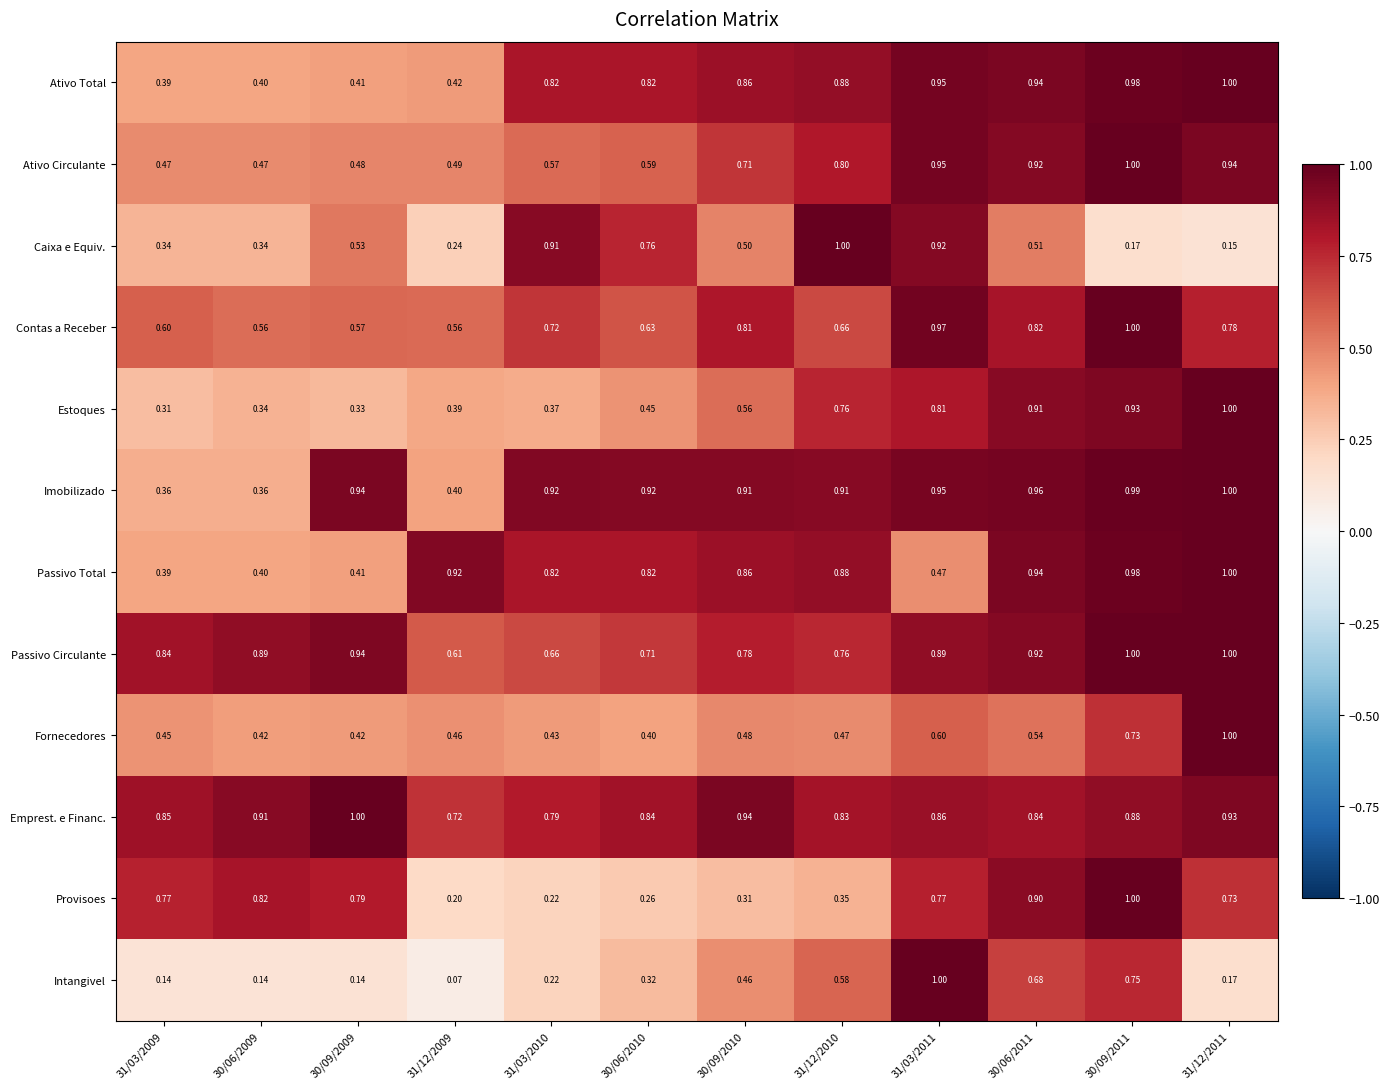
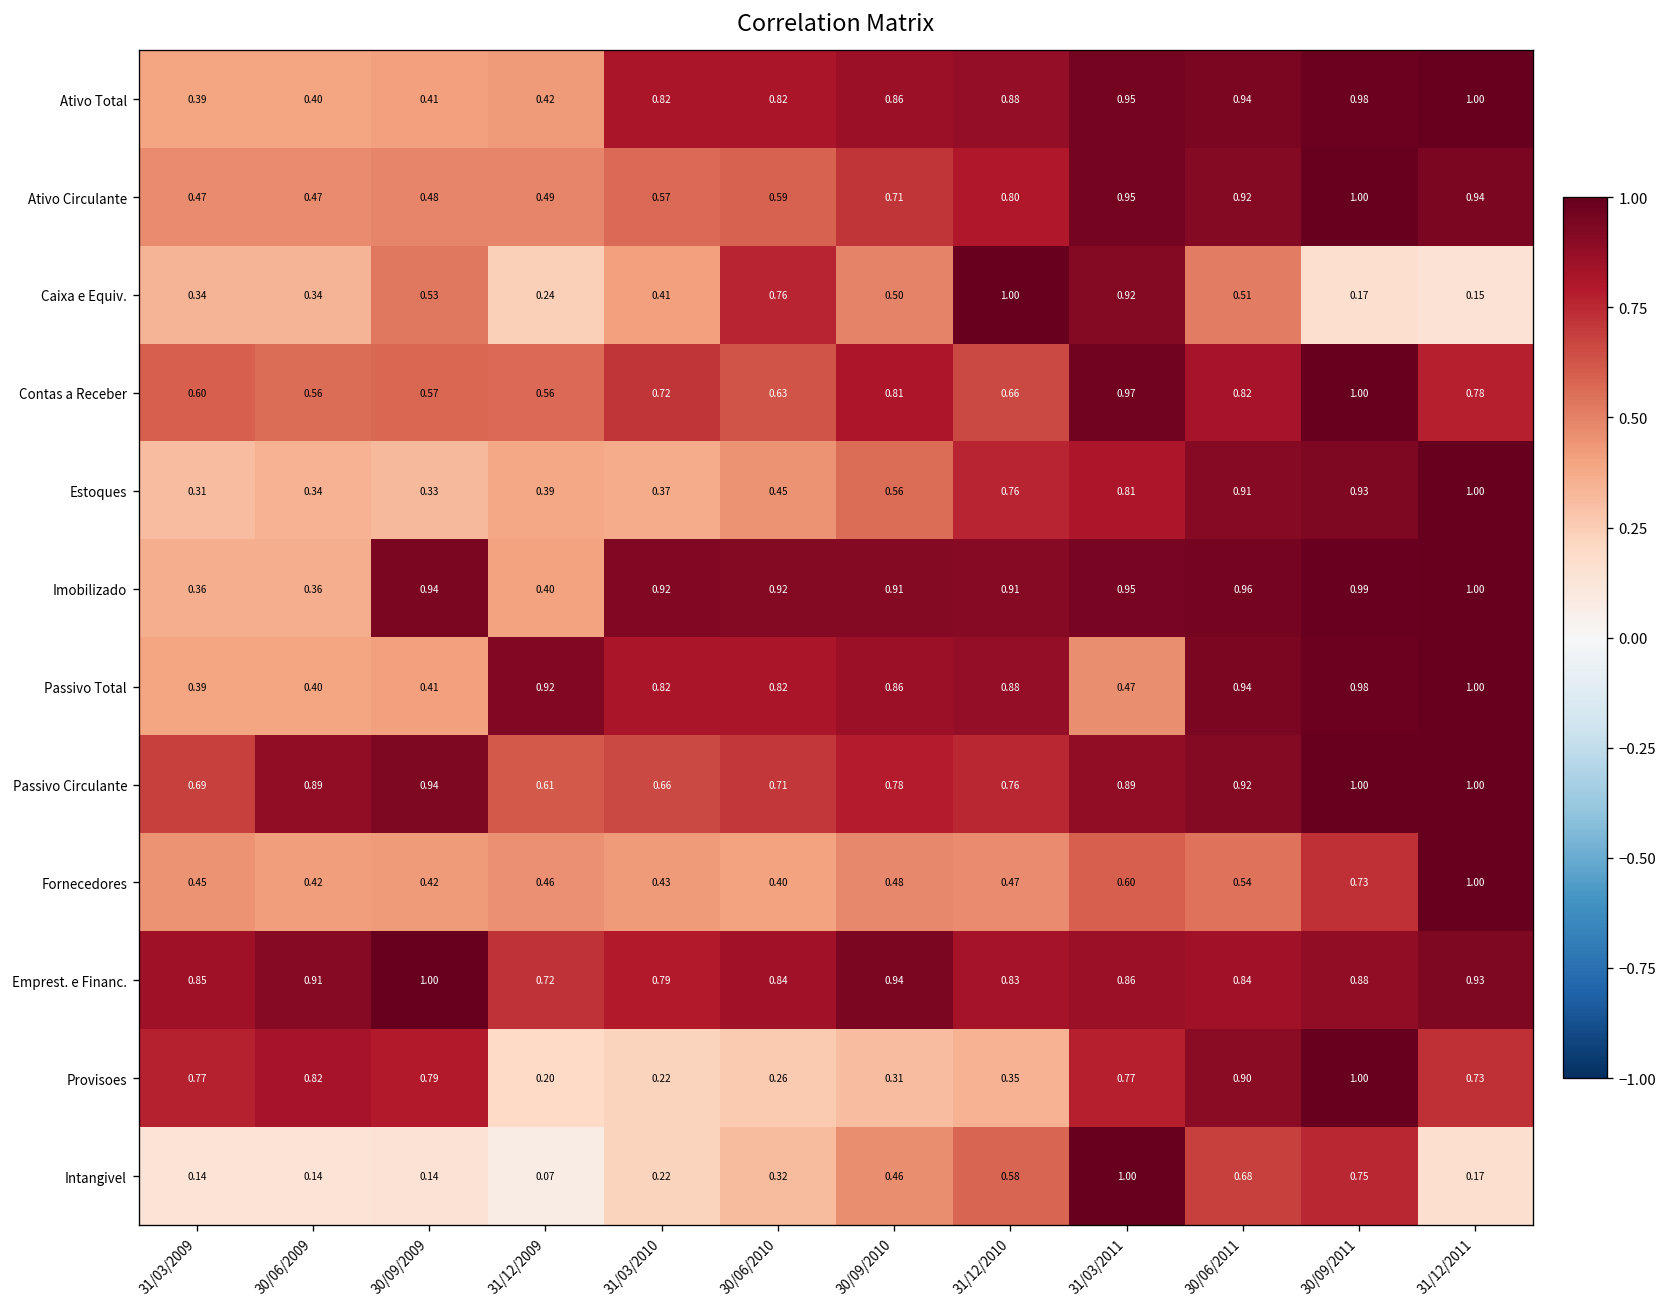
  {
    "Ativo Total": {
      "31/03/2009": 0.39,
      "30/06/2009": 0.40,
      "30/09/2009": 0.41,
      "31/12/2009": 0.42,
      "31/03/2010": 0.82,
      "30/06/2010": 0.82,
      "30/09/2010": 0.86,
      "31/12/2010": 0.88,
      "31/03/2011": 0.95,
      "30/06/2011": 0.94,
      "30/09/2011": 0.98,
      "31/12/2011": 1.00
    },
    "Ativo Circulante": {
      "31/03/2009": 0.47,
      "30/06/2009": 0.47,
      "30/09/2009": 0.48,
      "31/12/2009": 0.49,
      "31/03/2010": 0.57,
      "30/06/2010": 0.59,
      "30/09/2010": 0.71,
      "31/12/2010": 0.80,
      "31/03/2011": 0.95,
      "30/06/2011": 0.92,
      "30/09/2011": 1.00,
      "31/12/2011": 0.94
    },
    "Caixa e Equiv.": {
      "31/03/2009": 0.34,
      "30/06/2009": 0.34,
      "30/09/2009": 0.53,
      "31/12/2009": 0.24,
-     "31/03/2010": 0.91,
+     "31/03/2010": 0.41,
      "30/06/2010": 0.76,
      "30/09/2010": 0.50,
      "31/12/2010": 1.00,
      "31/03/2011": 0.92,
      "30/06/2011": 0.51,
      "30/09/2011": 0.17,
      "31/12/2011": 0.15
    },
    "Contas a Receber": {
      "31/03/2009": 0.60,
      "30/06/2009": 0.56,
      "30/09/2009": 0.57,
      "31/12/2009": 0.56,
      "31/03/2010": 0.72,
      "30/06/2010": 0.63,
      "30/09/2010": 0.81,
      "31/12/2010": 0.66,
      "31/03/2011": 0.97,
      "30/06/2011": 0.82,
      "30/09/2011": 1.00,
      "31/12/2011": 0.78
    },
    "Estoques": {
      "31/03/2009": 0.31,
      "30/06/2009": 0.34,
      "30/09/2009": 0.33,
      "31/12/2009": 0.39,
      "31/03/2010": 0.37,
      "30/06/2010": 0.45,
      "30/09/2010": 0.56,
      "31/12/2010": 0.76,
      "31/03/2011": 0.81,
      "30/06/2011": 0.91,
      "30/09/2011": 0.93,
      "31/12/2011": 1.00
    },
    "Imobilizado": {
      "31/03/2009": 0.36,
      "30/06/2009": 0.36,
      "30/09/2009": 0.94,
      "31/12/2009": 0.40,
      "31/03/2010": 0.92,
      "30/06/2010": 0.92,
      "30/09/2010": 0.91,
      "31/12/2010": 0.91,
      "31/03/2011": 0.95,
      "30/06/2011": 0.96,
      "30/09/2011": 0.99,
      "31/12/2011": 1.00
    },
    "Passivo Total": {
      "31/03/2009": 0.39,
      "30/06/2009": 0.40,
      "30/09/2009": 0.41,
      "31/12/2009": 0.92,
      "31/03/2010": 0.82,
      "30/06/2010": 0.82,
      "30/09/2010": 0.86,
      "31/12/2010": 0.88,
      "31/03/2011": 0.47,
      "30/06/2011": 0.94,
      "30/09/2011": 0.98,
      "31/12/2011": 1.00
    },
    "Passivo Circulante": {
-     "31/03/2009": 0.84,
+     "31/03/2009": 0.69,
      "30/06/2009": 0.89,
      "30/09/2009": 0.94,
      "31/12/2009": 0.61,
      "31/03/2010": 0.66,
      "30/06/2010": 0.71,
      "30/09/2010": 0.78,
      "31/12/2010": 0.76,
      "31/03/2011": 0.89,
      "30/06/2011": 0.92,
      "30/09/2011": 1.00,
      "31/12/2011": 1.00
    },
    "Fornecedores": {
      "31/03/2009": 0.45,
      "30/06/2009": 0.42,
      "30/09/2009": 0.42,
      "31/12/2009": 0.46,
      "31/03/2010": 0.43,
      "30/06/2010": 0.40,
      "30/09/2010": 0.48,
      "31/12/2010": 0.47,
      "31/03/2011": 0.60,
      "30/06/2011": 0.54,
      "30/09/2011": 0.73,
      "31/12/2011": 1.00
    },
    "Emprest. e Financ.": {
      "31/03/2009": 0.85,
      "30/06/2009": 0.91,
      "30/09/2009": 1.00,
      "31/12/2009": 0.72,
      "31/03/2010": 0.79,
      "30/06/2010": 0.84,
      "30/09/2010": 0.94,
      "31/12/2010": 0.83,
      "31/03/2011": 0.86,
      "30/06/2011": 0.84,
      "30/09/2011": 0.88,
      "31/12/2011": 0.93
    },
    "Provisoes": {
      "31/03/2009": 0.77,
      "30/06/2009": 0.82,
      "30/09/2009": 0.79,
      "31/12/2009": 0.20,
      "31/03/2010": 0.22,
      "30/06/2010": 0.26,
      "30/09/2010": 0.31,
      "31/12/2010": 0.35,
      "31/03/2011": 0.77,
      "30/06/2011": 0.90,
      "30/09/2011": 1.00,
      "31/12/2011": 0.73
    },
    "Intangivel": {
      "31/03/2009": 0.14,
      "30/06/2009": 0.14,
      "30/09/2009": 0.14,
      "31/12/2009": 0.07,
      "31/03/2010": 0.22,
      "30/06/2010": 0.32,
      "30/09/2010": 0.46,
      "31/12/2010": 0.58,
      "31/03/2011": 1.00,
      "30/06/2011": 0.68,
      "30/09/2011": 0.75,
      "31/12/2011": 0.17
    }
  }
